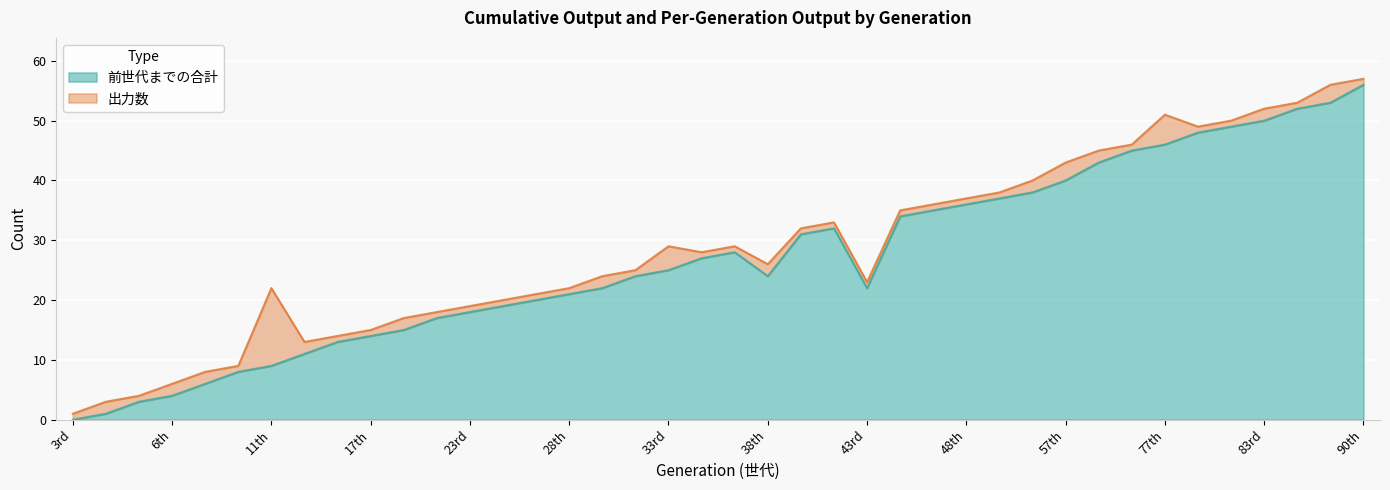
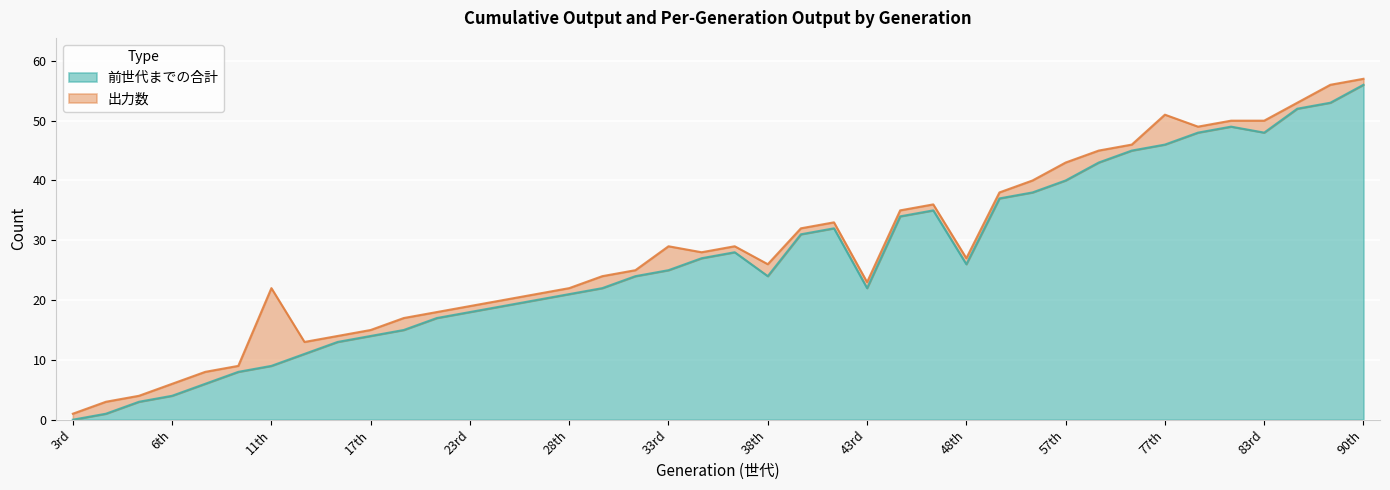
  {
    "前世代までの合計": {
      "3rd": 0,
      "6th": 4,
      "11th": 9,
      "17th": 14,
      "23rd": 18,
      "28th": 21,
      "33rd": 25,
      "38th": 24,
      "43rd": 22,
-     "48th": 36,
+     "48th": 26,
      "57th": 40,
      "77th": 46,
-     "83rd": 50,
+     "83rd": 48,
      "90th": 56
    },
    "出力数": {
      "3rd": 1,
      "6th": 2,
      "11th": 13,
      "17th": 1,
      "23rd": 1,
      "28th": 1,
      "33rd": 4,
      "38th": 2,
      "43rd": 1,
      "48th": 1,
      "57th": 3,
      "77th": 5,
      "83rd": 2,
      "90th": 1
    }
  }
